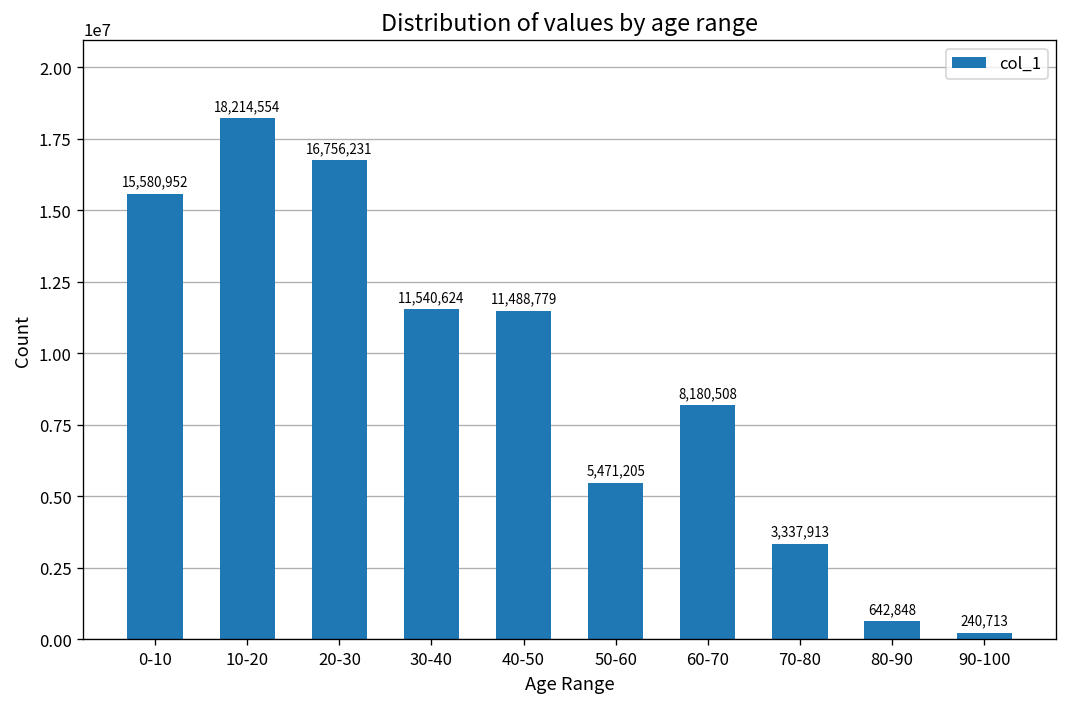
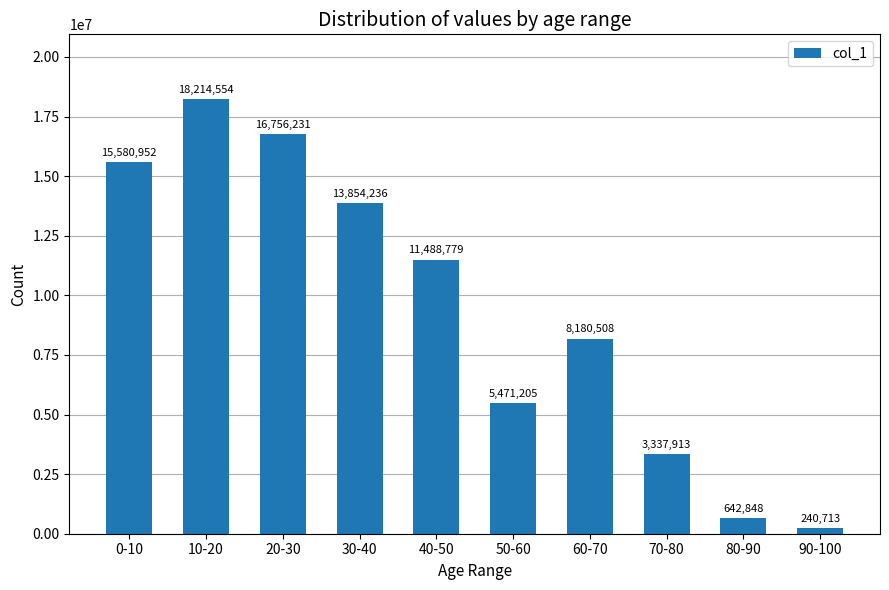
  {
    "0-10": "15,580,952",
    "10-20": "18,214,554",
    "20-30": "16,756,231",
-   "30-40": "11,540,624",
+   "30-40": "13,854,236",
    "40-50": "11,488,779",
    "50-60": "5,471,205",
    "60-70": "8,180,508",
    "70-80": "3,337,913",
    "80-90": "642,848",
    "90-100": "240,713"
  }
